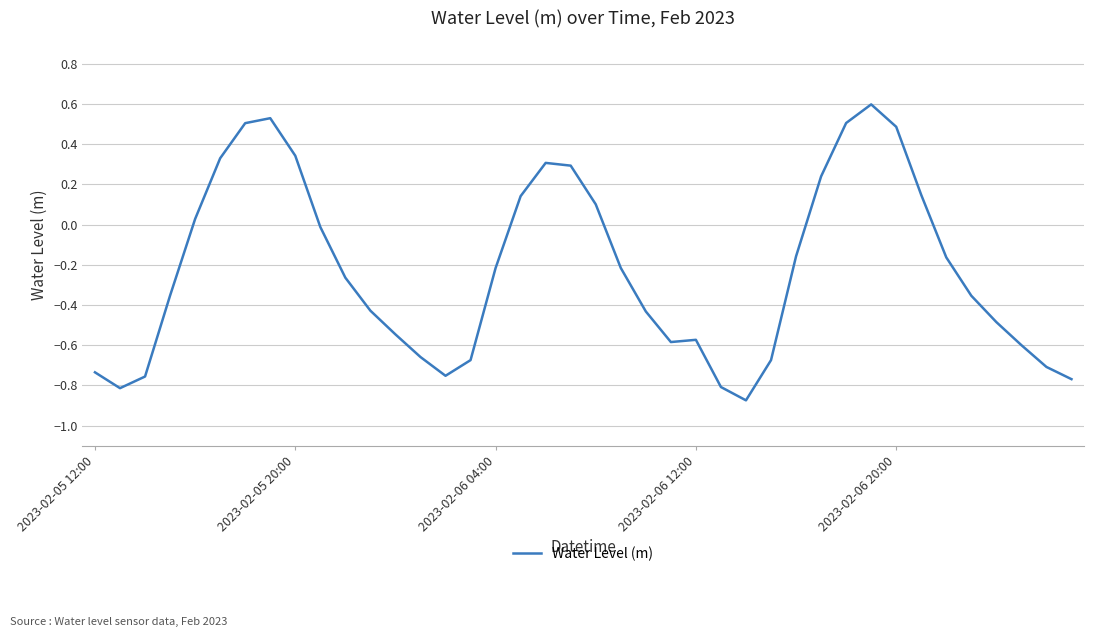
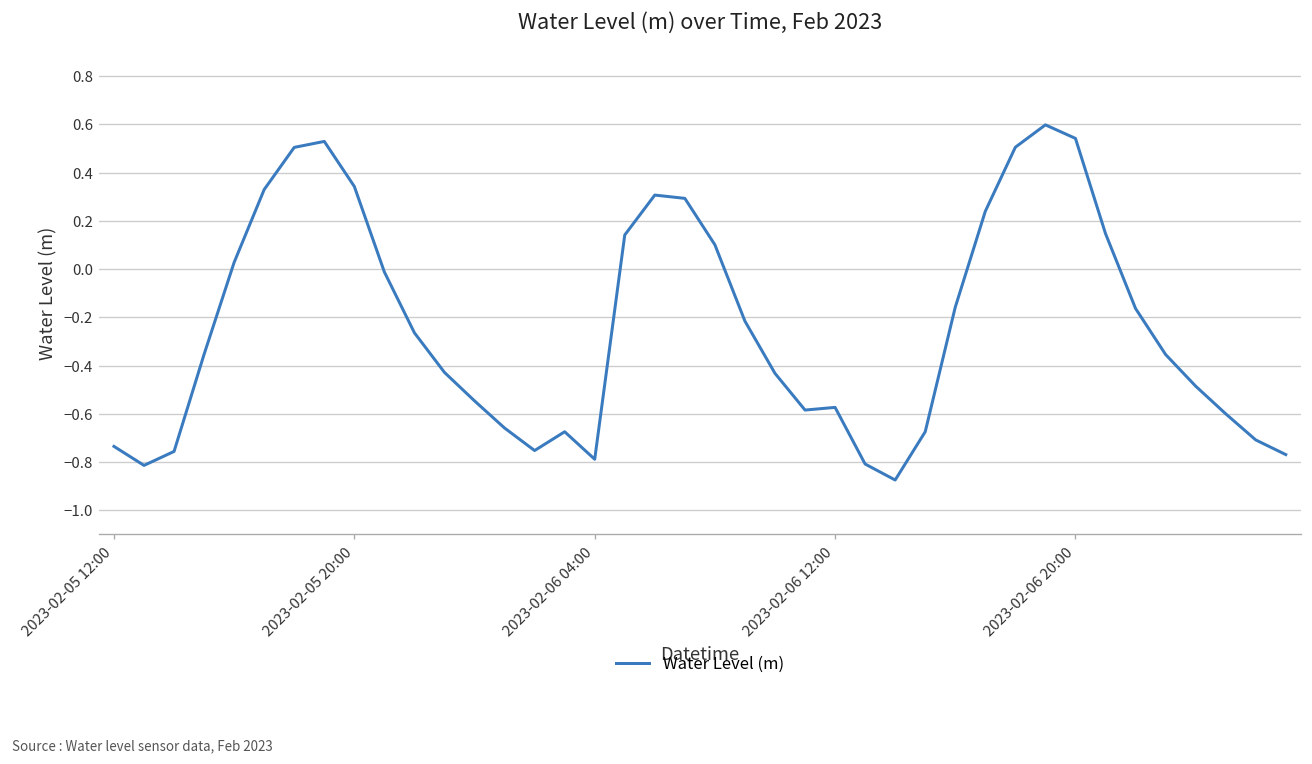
  {
    "2023-02-05 12:00": -0.73,
    "2023-02-05 20:00": 0.34,
-   "2023-02-06 04:00": -0.22,
+   "2023-02-06 04:00": -0.79,
    "2023-02-06 12:00": -0.57,
-   "2023-02-06 20:00": 0.49
+   "2023-02-06 20:00": 0.54
  }
